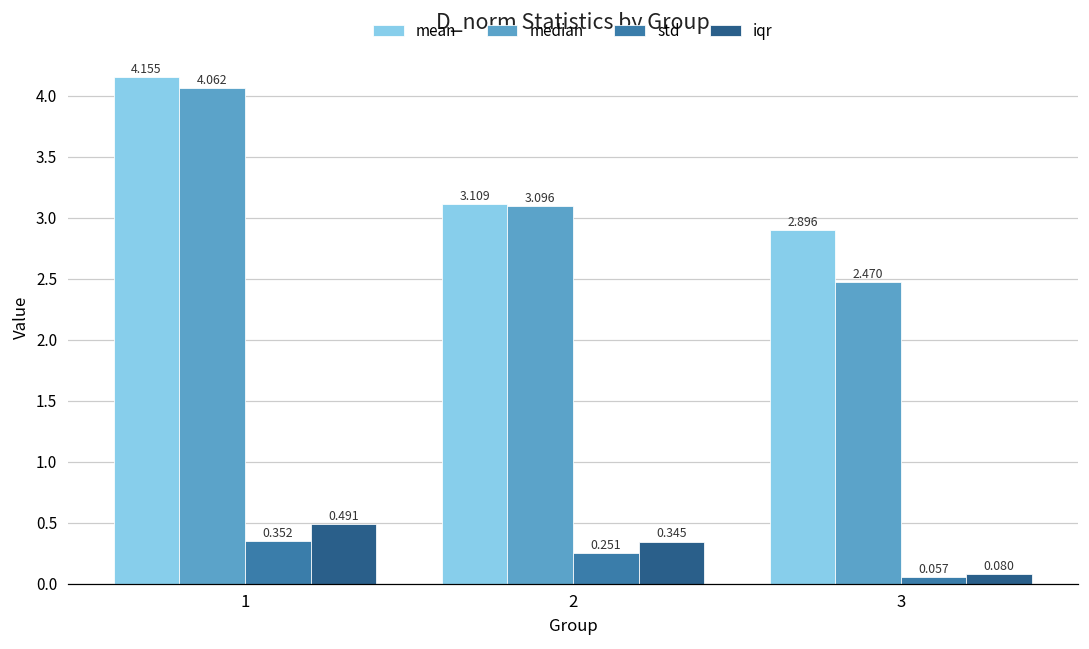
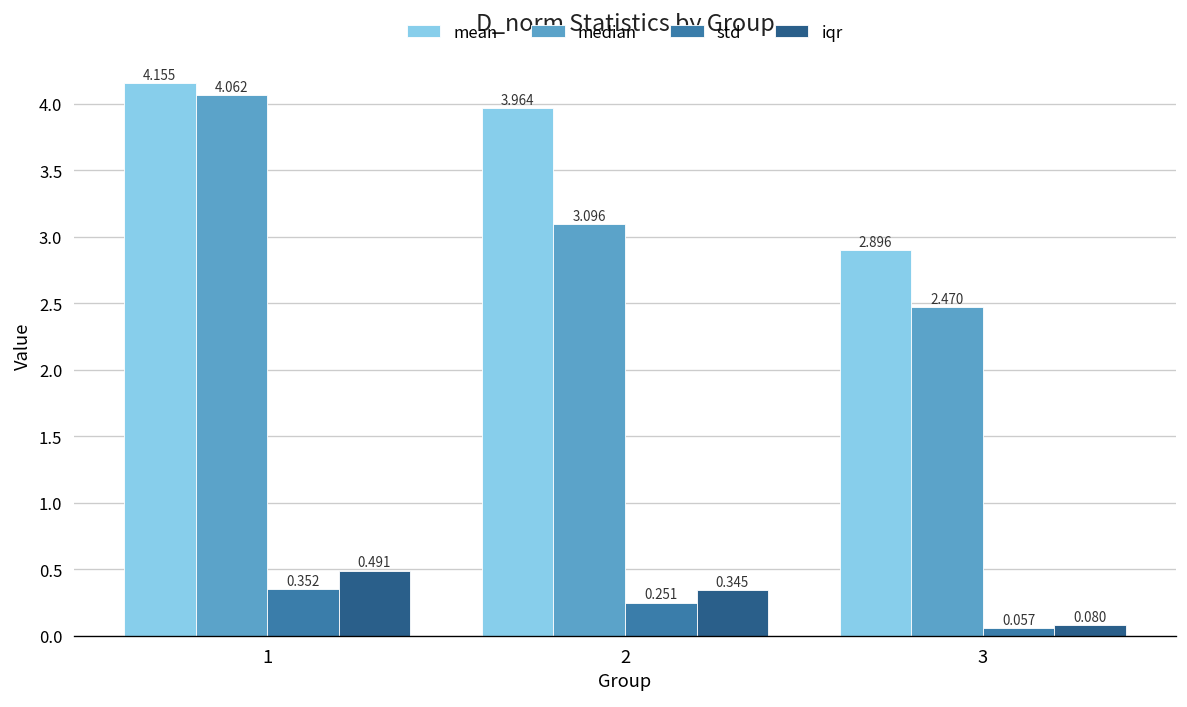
  {
    "mean": {
      "1": 4.155,
-     "2": 3.109,
+     "2": 3.964,
      "3": 2.896
    }
  }
